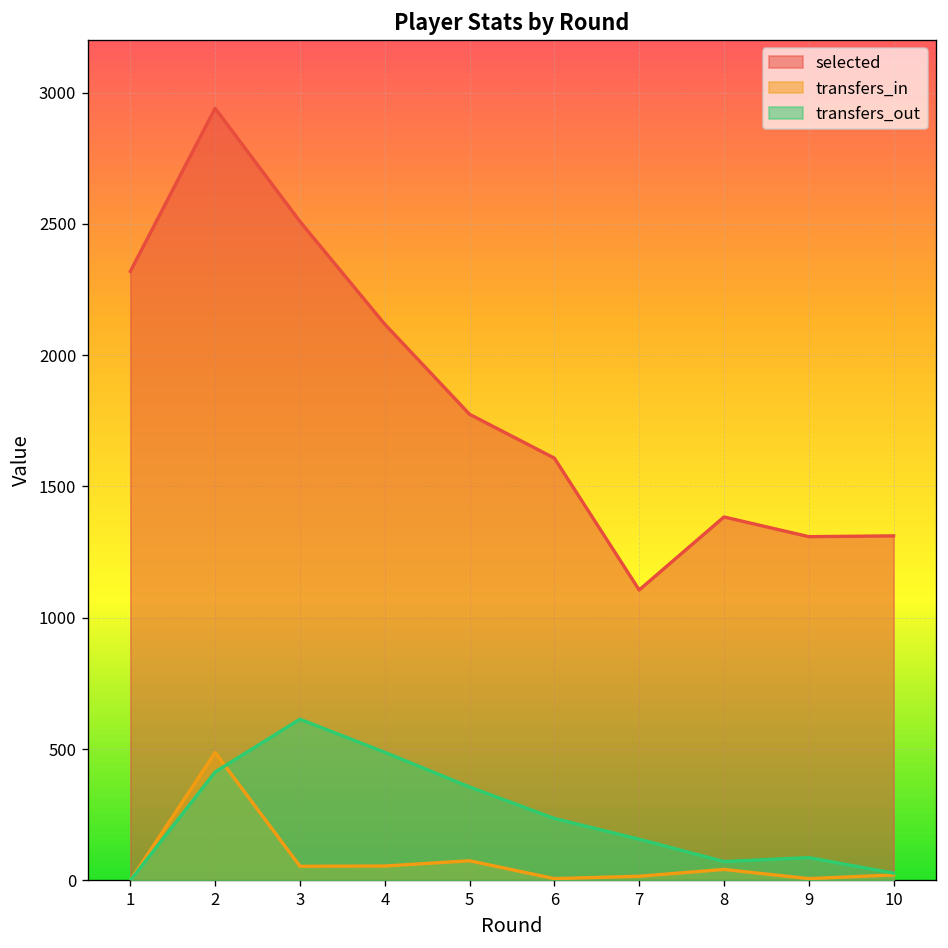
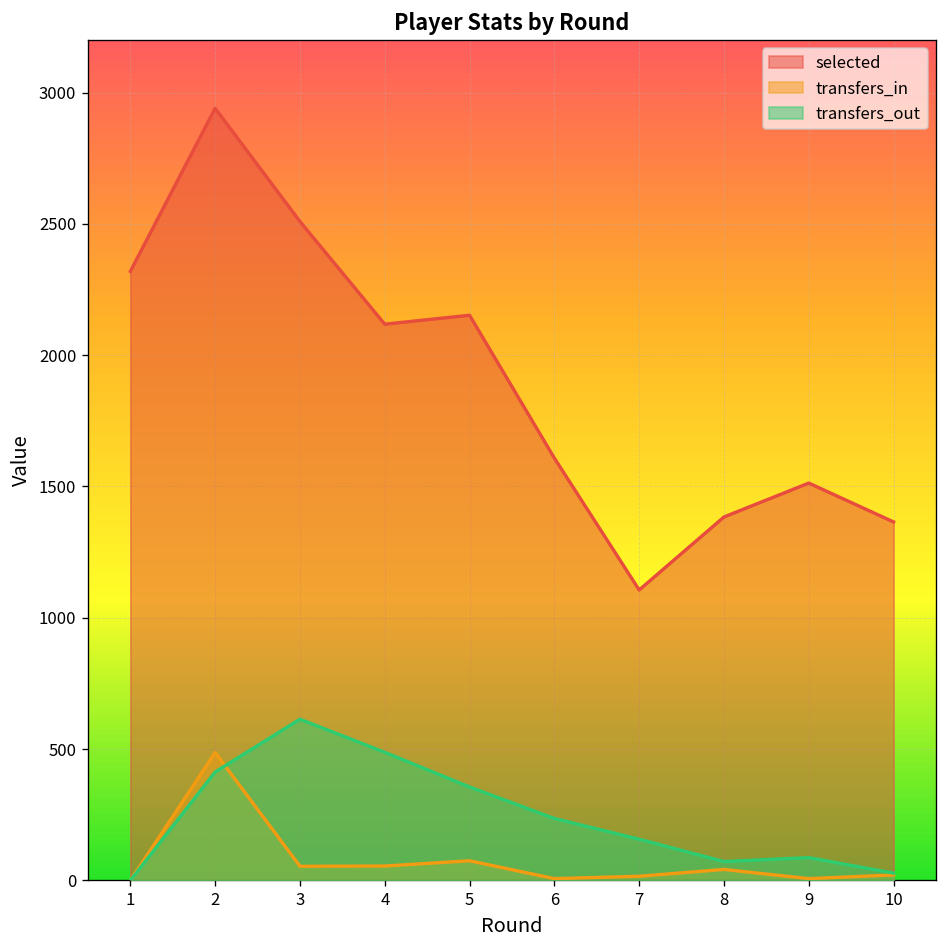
  {
    "selected": {
      "1": 2320,
      "2": 2940,
      "3": 2510,
      "4": 2120,
-     "5": 1780,
+     "5": 2150,
      "6": 1610,
      "7": 1110,
      "8": 1380,
-     "9": 1310,
-     "10": 1310
+     "9": 1510,
+     "10": 1370
    },
    "transfers_in": {
      "2": 490,
      "3": 50,
      "4": 60,
      "5": 80,
      "6": 10,
      "7": 20,
      "8": 40,
      "9": 10
    },
    "transfers_out": {
      "2": 410,
      "3": 610,
      "4": 490,
      "5": 360,
      "6": 240,
      "7": 160,
      "8": 70,
      "9": 90
    }
  }
